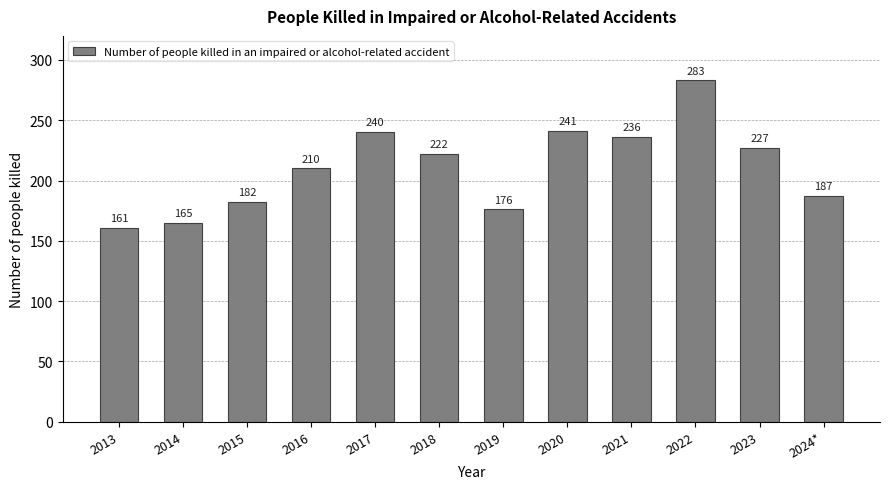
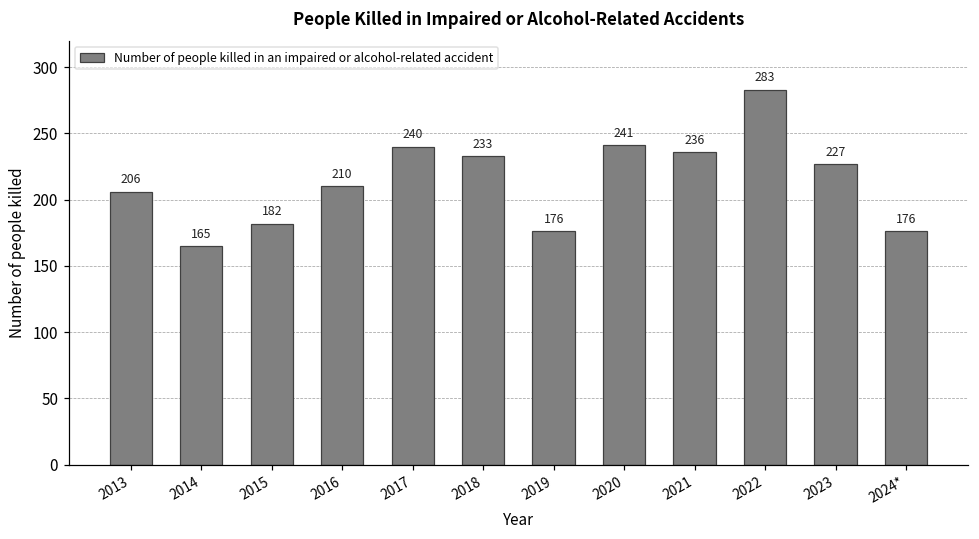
  {
-   "2013": 161,
+   "2013": 206,
    "2014": 165,
    "2015": 182,
    "2016": 210,
    "2017": 240,
-   "2018": 222,
+   "2018": 233,
    "2019": 176,
    "2020": 241,
    "2021": 236,
    "2022": 283,
    "2023": 227,
-   "2024*": 187
+   "2024*": 176
  }
